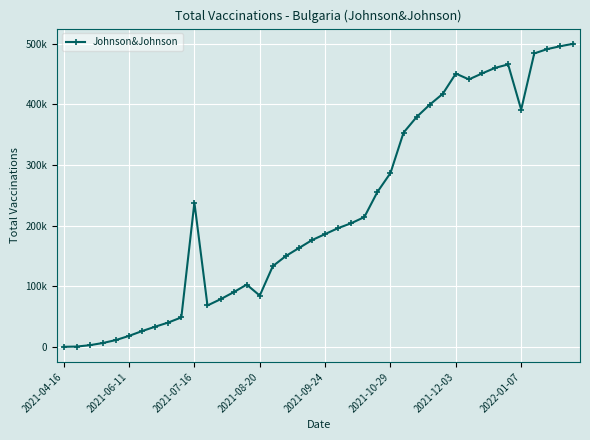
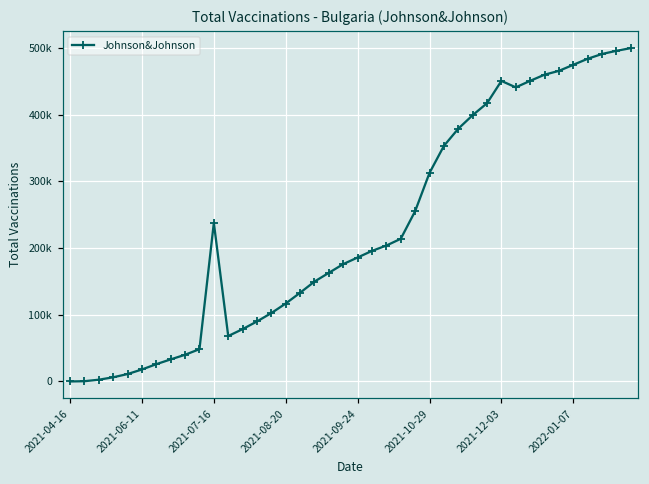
  {
    "2021-04-16": 0,
    "2021-06-11": 20000,
    "2021-07-16": 240000,
-   "2021-08-20": 80000,
+   "2021-08-20": 120000,
    "2021-09-24": 190000,
-   "2021-10-29": 290000,
+   "2021-10-29": 310000,
    "2021-12-03": 450000,
-   "2022-01-07": 390000
+   "2022-01-07": 470000
  }
